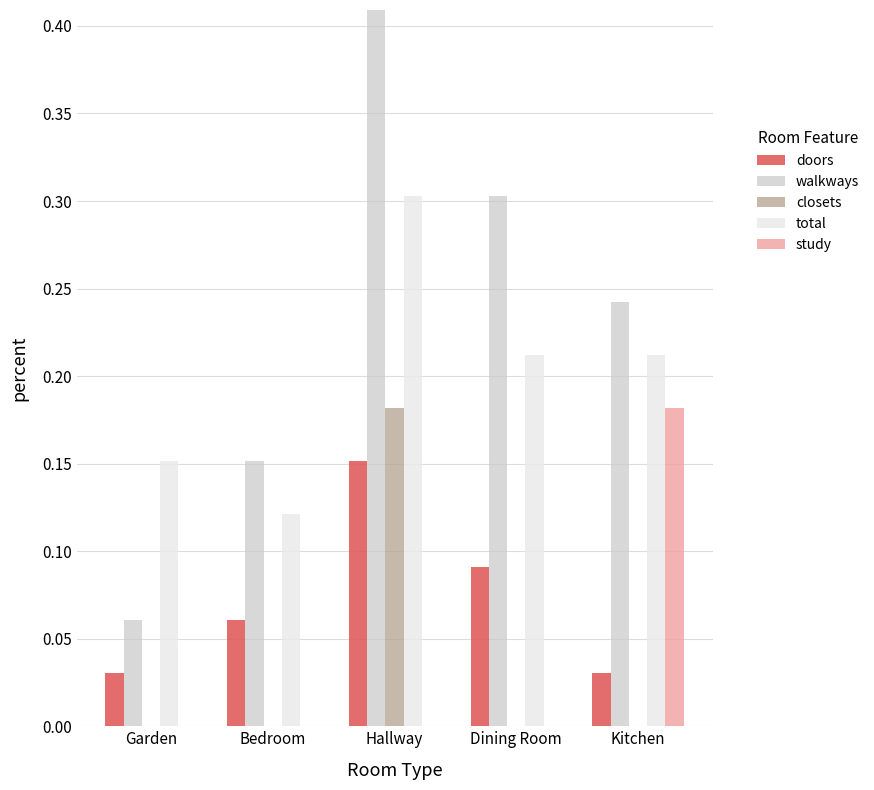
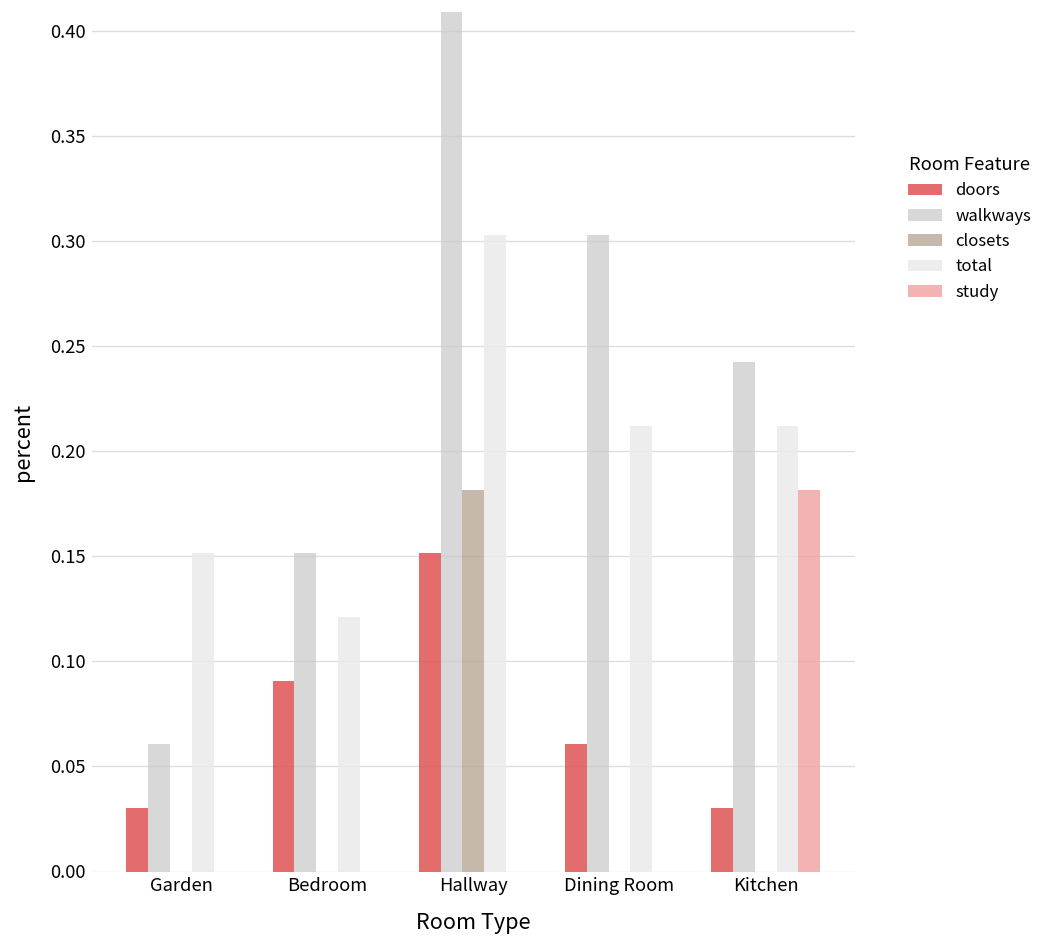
  {
    "doors": {
      "Garden": 0.030,
-     "Bedroom": 0.061,
+     "Bedroom": 0.091,
      "Hallway": 0.152,
-     "Dining Room": 0.091,
+     "Dining Room": 0.061,
      "Kitchen": 0.030
    }
  }
